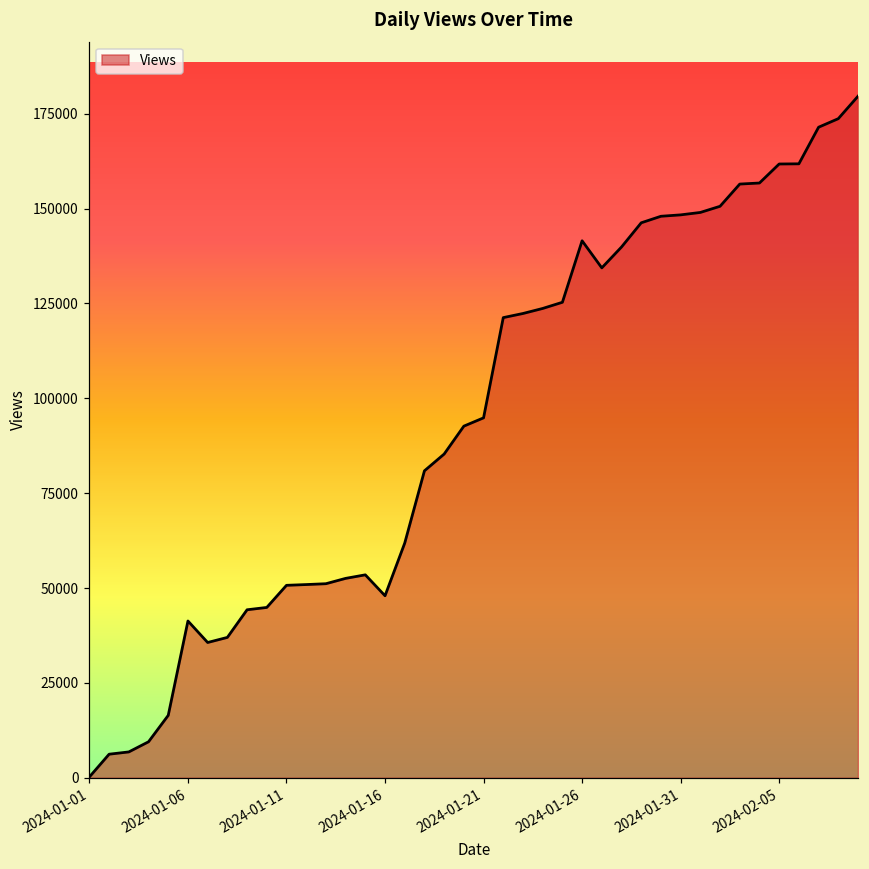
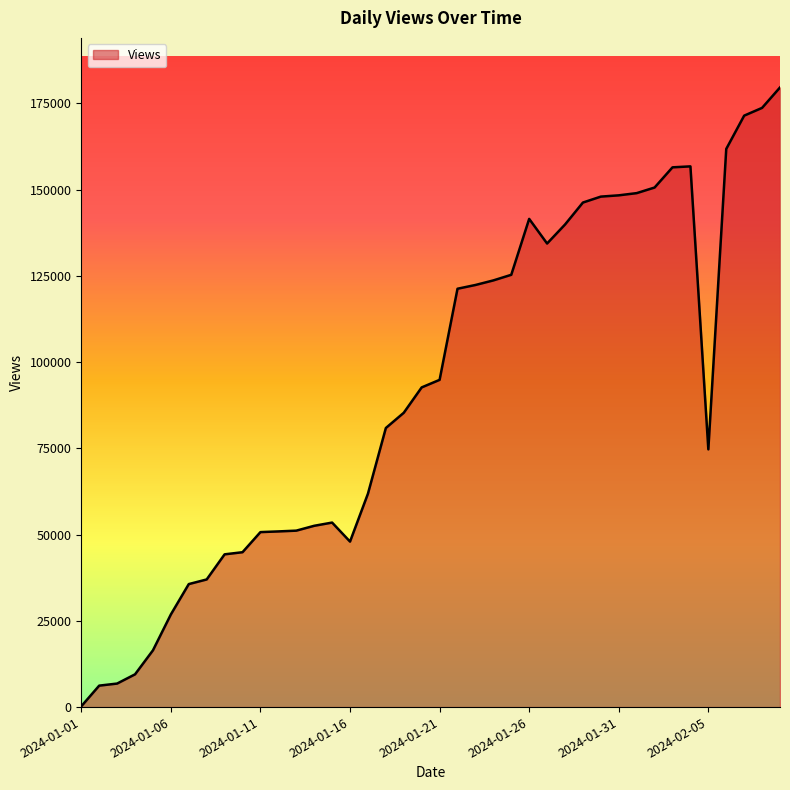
  {
    "2024-01-01": 0,
-   "2024-01-06": 41000,
+   "2024-01-06": 27000,
    "2024-01-11": 51000,
    "2024-01-16": 48000,
    "2024-01-21": 95000,
    "2024-01-26": 142000,
    "2024-01-31": 148000,
-   "2024-02-05": 162000
+   "2024-02-05": 75000
  }
